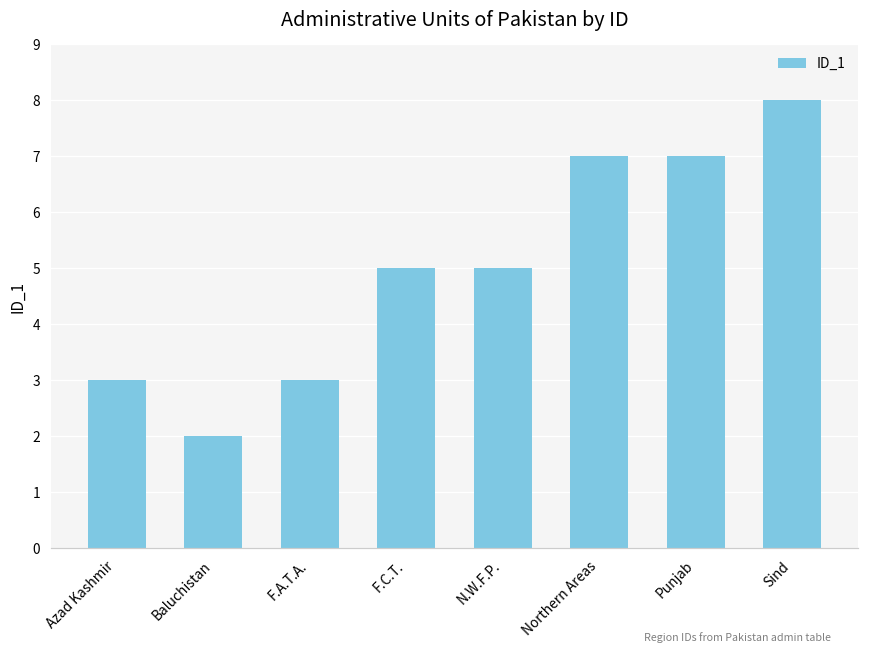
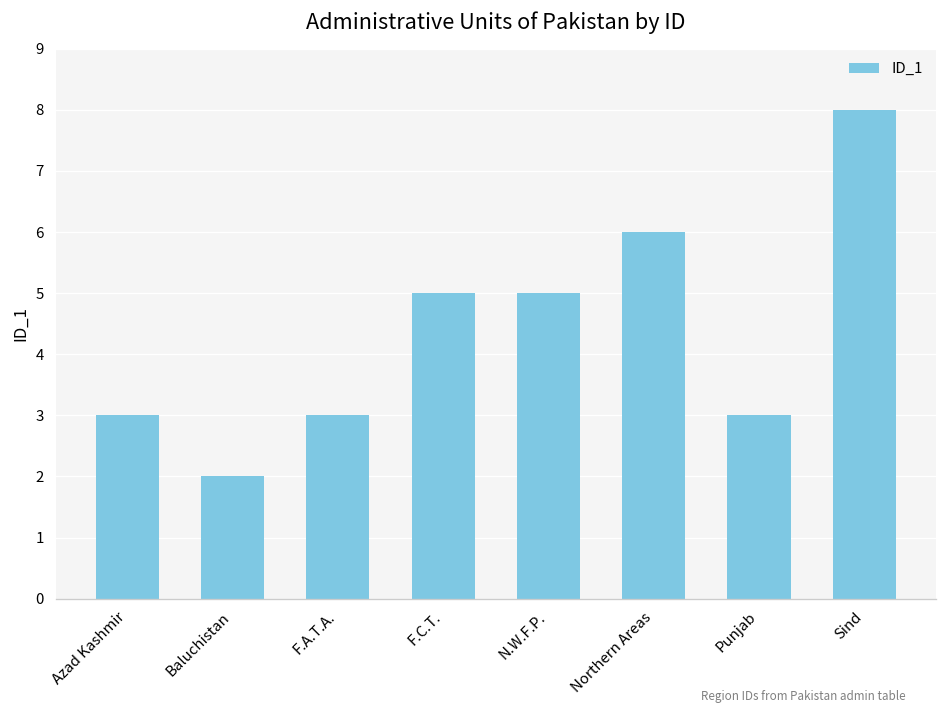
  {
    "Azad Kashmir": 3,
    "Baluchistan": 2,
    "F.A.T.A.": 3,
    "F.C.T.": 5,
    "N.W.F.P.": 5,
-   "Northern Areas": 7,
-   "Punjab": 7,
+   "Northern Areas": 6,
+   "Punjab": 3,
    "Sind": 8
  }
